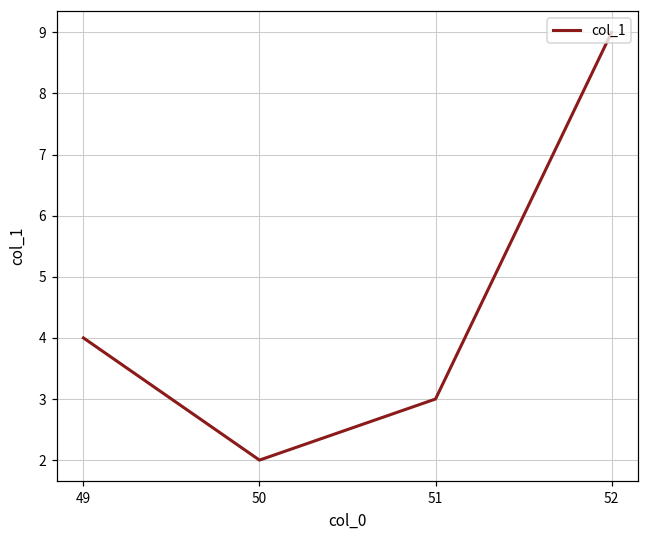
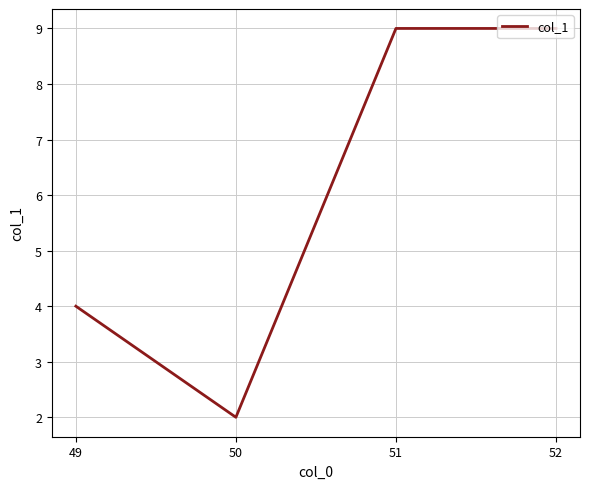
  {
    "49": 4,
    "50": 2,
-   "51": 3
+   "51": 9
  }
